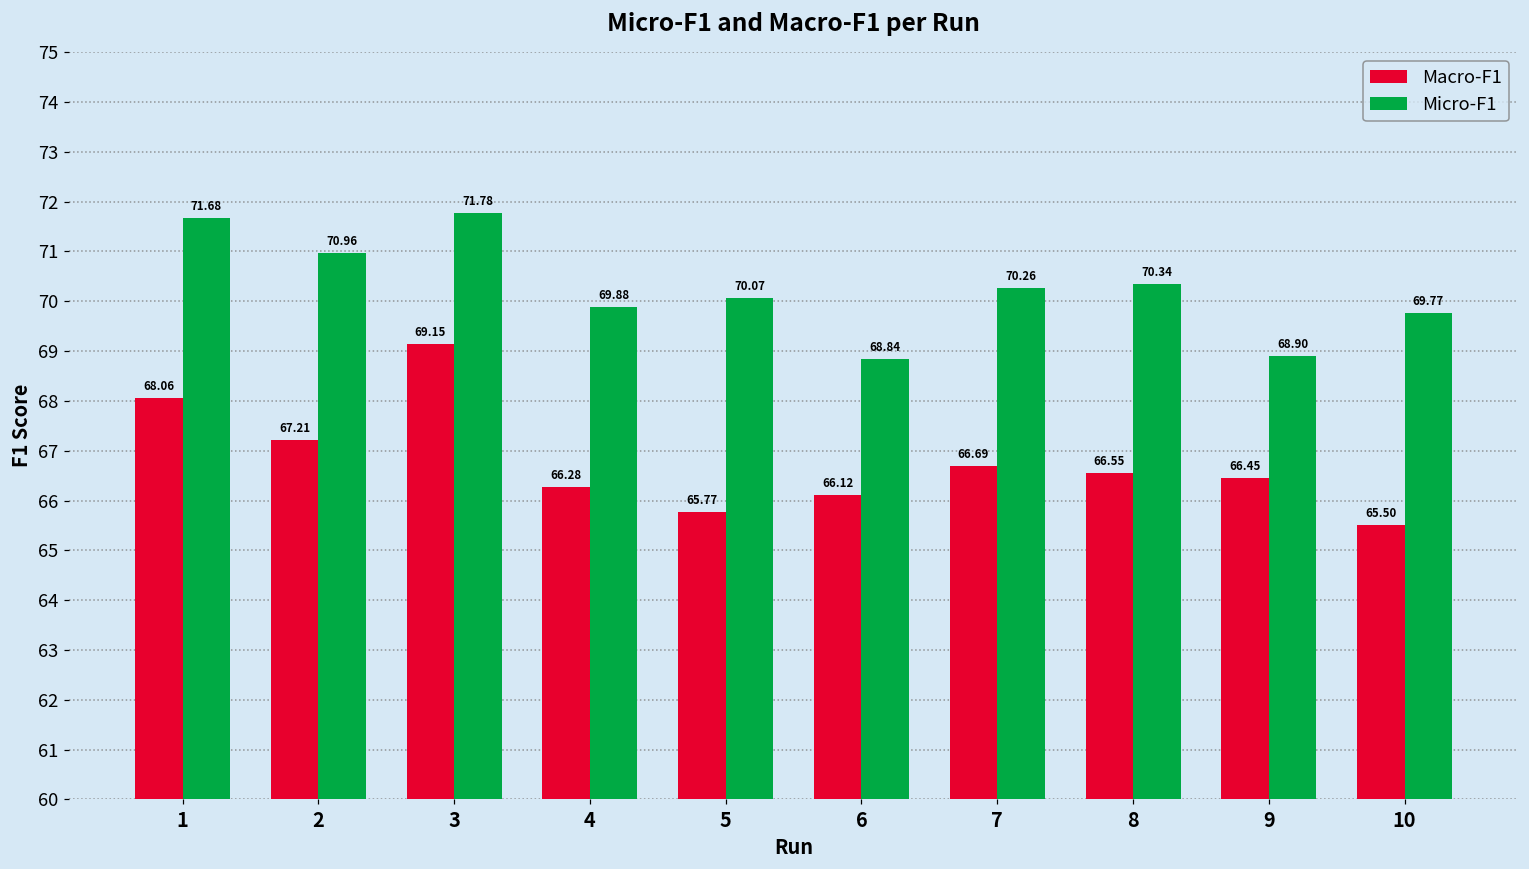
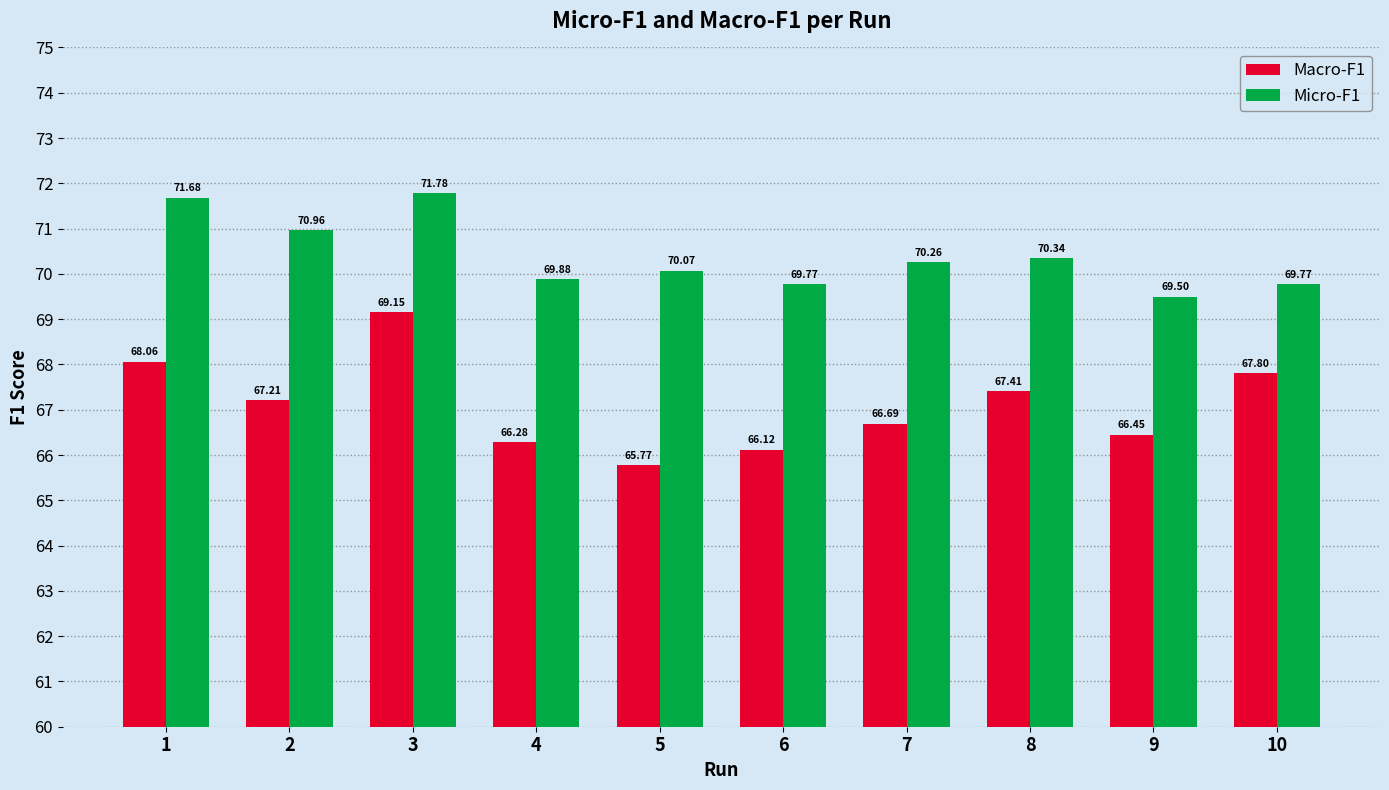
  {
    "Macro-F1": {
      "1": 68.06,
      "2": 67.21,
      "3": 69.15,
      "4": 66.28,
      "5": 65.77,
      "6": 66.12,
      "7": 66.69,
-     "8": 66.55,
+     "8": 67.41,
      "9": 66.45,
-     "10": 65.50
+     "10": 67.80
    },
    "Micro-F1": {
      "1": 71.68,
      "2": 70.96,
      "3": 71.78,
      "4": 69.88,
      "5": 70.07,
-     "6": 68.84,
+     "6": 69.77,
      "7": 70.26,
      "8": 70.34,
-     "9": 68.90,
+     "9": 69.50,
      "10": 69.77
    }
  }
